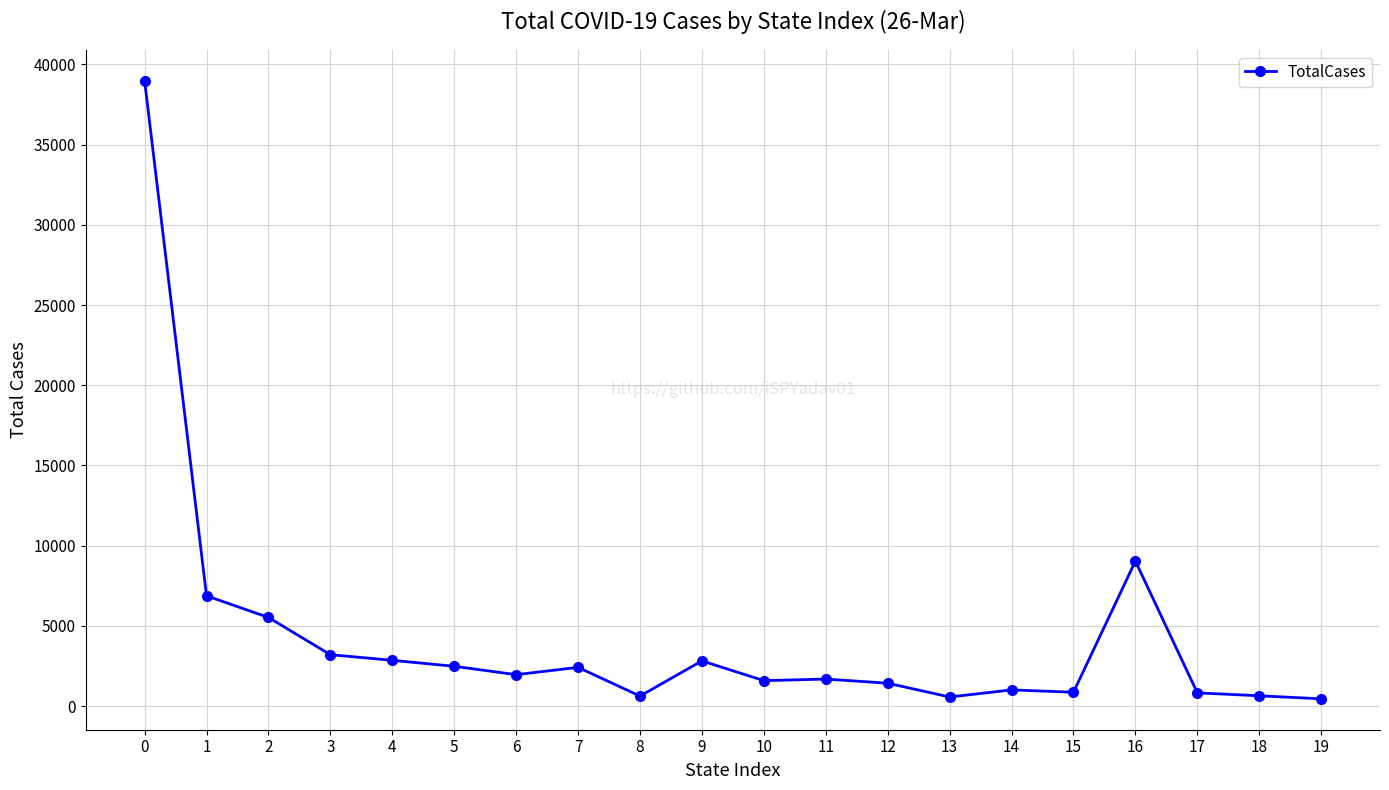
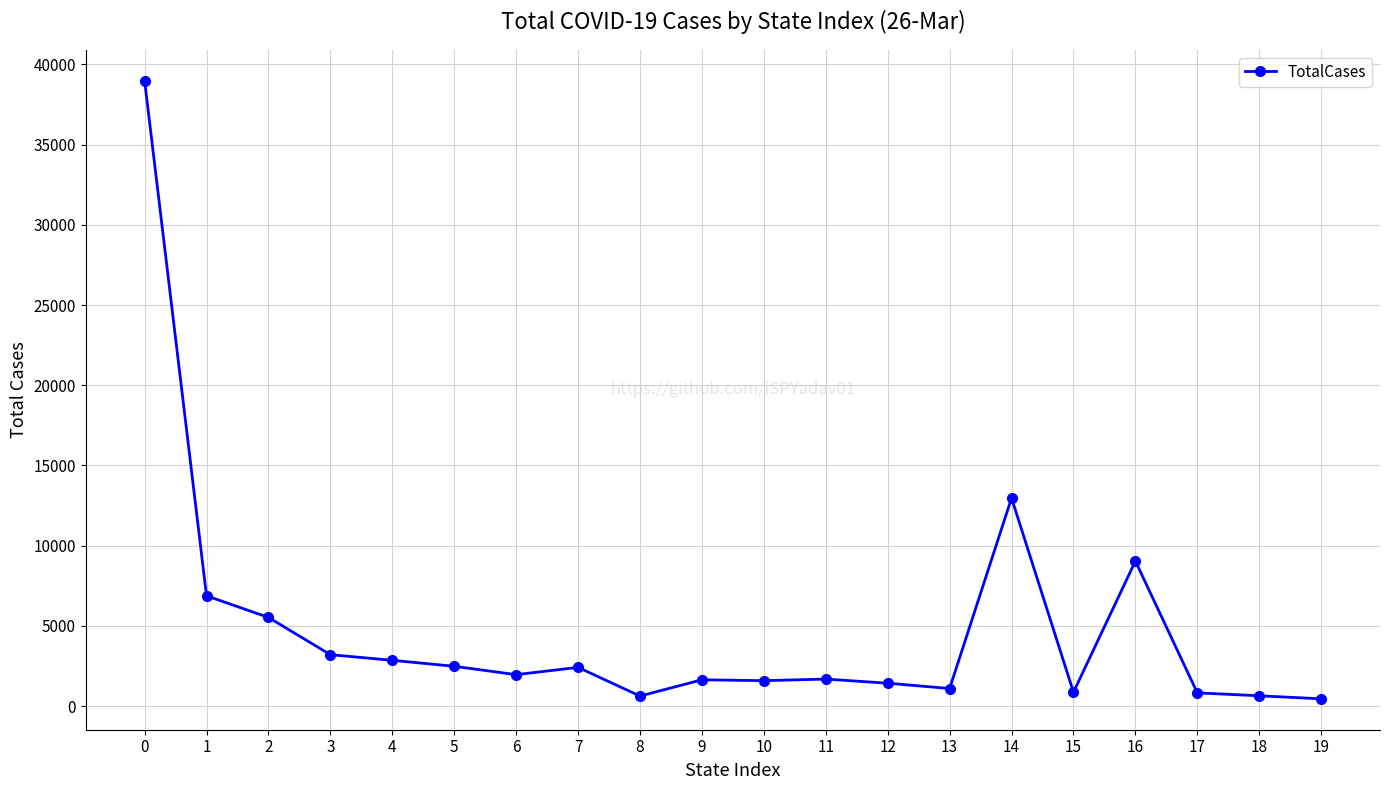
  {
    "0": 39000,
    "1": 6900,
    "2": 5500,
    "3": 3200,
    "4": 2900,
    "5": 2500,
    "6": 2000,
    "7": 2400,
    "8": 600,
-   "9": 2800,
+   "9": 1600,
    "10": 1600,
    "11": 1700,
    "12": 1400,
-   "13": 600,
-   "14": 1000,
+   "13": 1100,
+   "14": 13000,
    "15": 900,
    "16": 9000,
    "17": 800,
    "18": 600,
    "19": 500
  }
